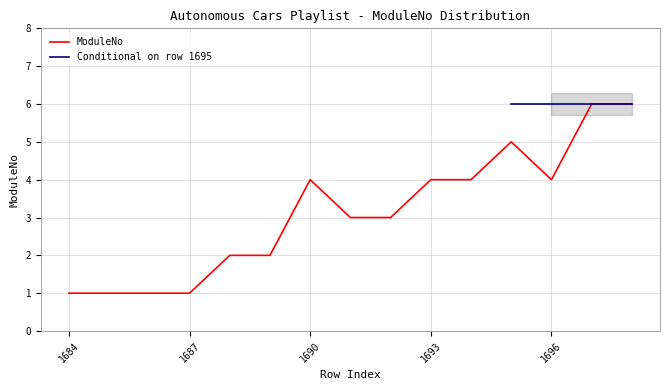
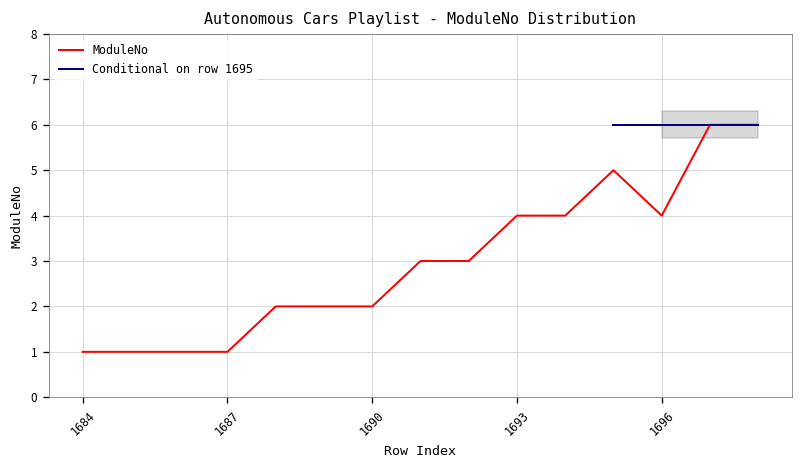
  {
    "ModuleNo": {
      "1684": 1,
      "1687": 1,
-     "1690": 4,
+     "1690": 2,
      "1693": 4,
      "1696": 4
    },
    "Conditional on row 1695": {
      "1696": 6
    }
  }
